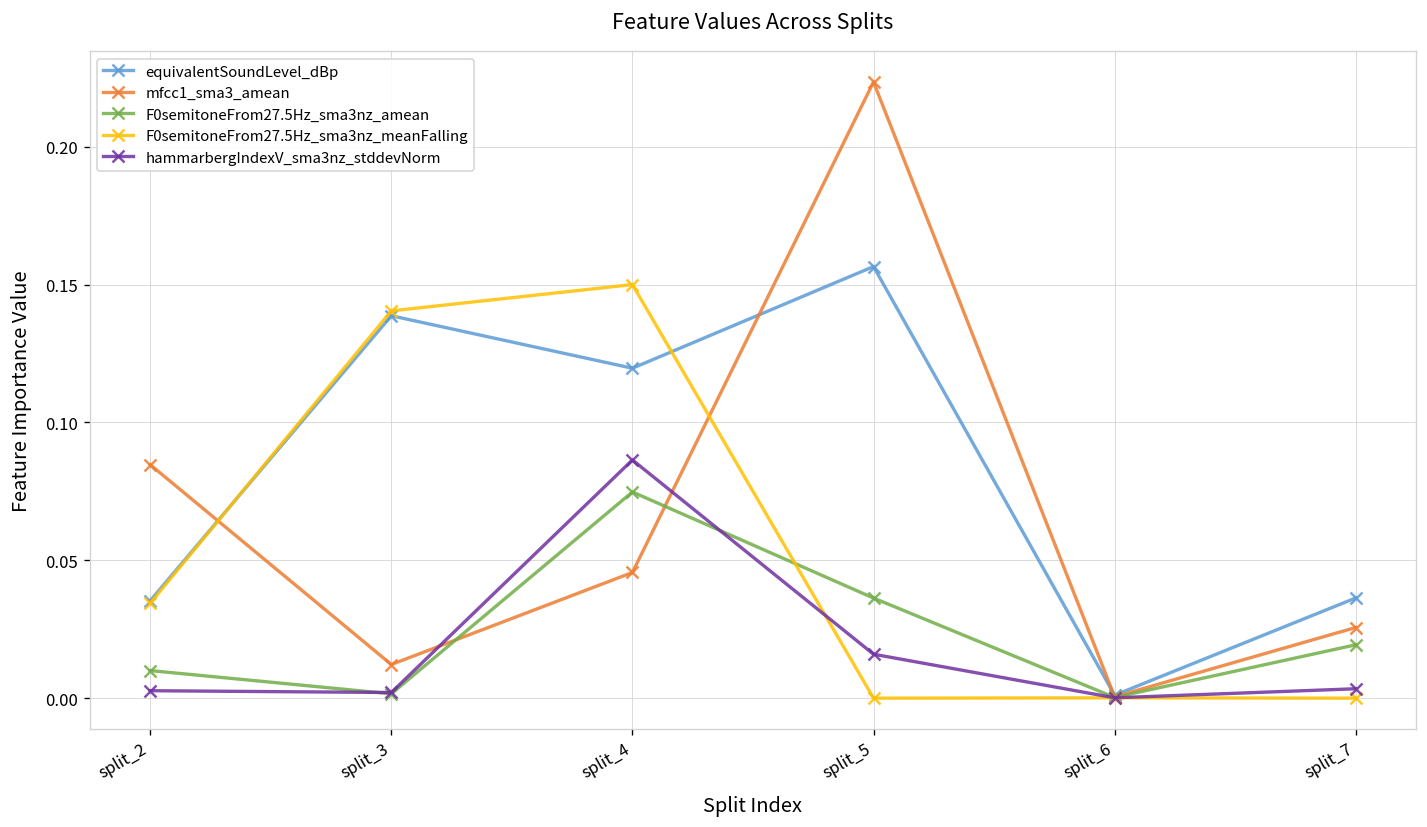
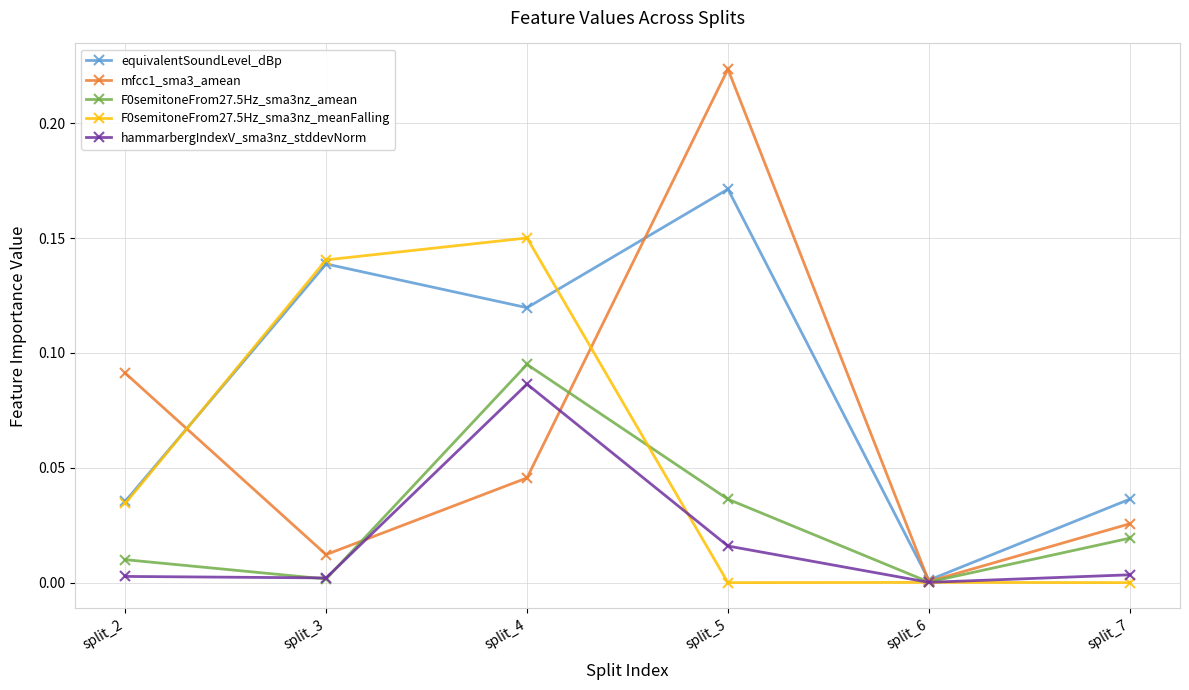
  {
    "equivalentSoundLevel_dBp": {
      "split_3": 0.139,
      "split_4": 0.120,
-     "split_5": 0.157,
+     "split_5": 0.171,
      "split_7": 0.036
    },
    "mfcc1_sma3_amean": {
-     "split_2": 0.085,
+     "split_2": 0.091,
      "split_3": 0.012,
      "split_4": 0.046,
      "split_5": 0.224,
      "split_7": 0.026
    },
    "F0semitoneFrom27.5Hz_sma3nz_amean": {
      "split_2": 0.010,
-     "split_4": 0.075,
+     "split_4": 0.095,
      "split_5": 0.036,
      "split_7": 0.019
    },
    "F0semitoneFrom27.5Hz_sma3nz_meanFalling": {
      "split_3": 0.140,
      "split_4": 0.150,
      "split_5": 0.000,
      "split_7": 0.000
    },
    "hammarbergIndexV_sma3nz_stddevNorm": {
      "split_2": 0.003,
      "split_4": 0.086,
      "split_5": 0.016,
      "split_7": 0.003
    }
  }
